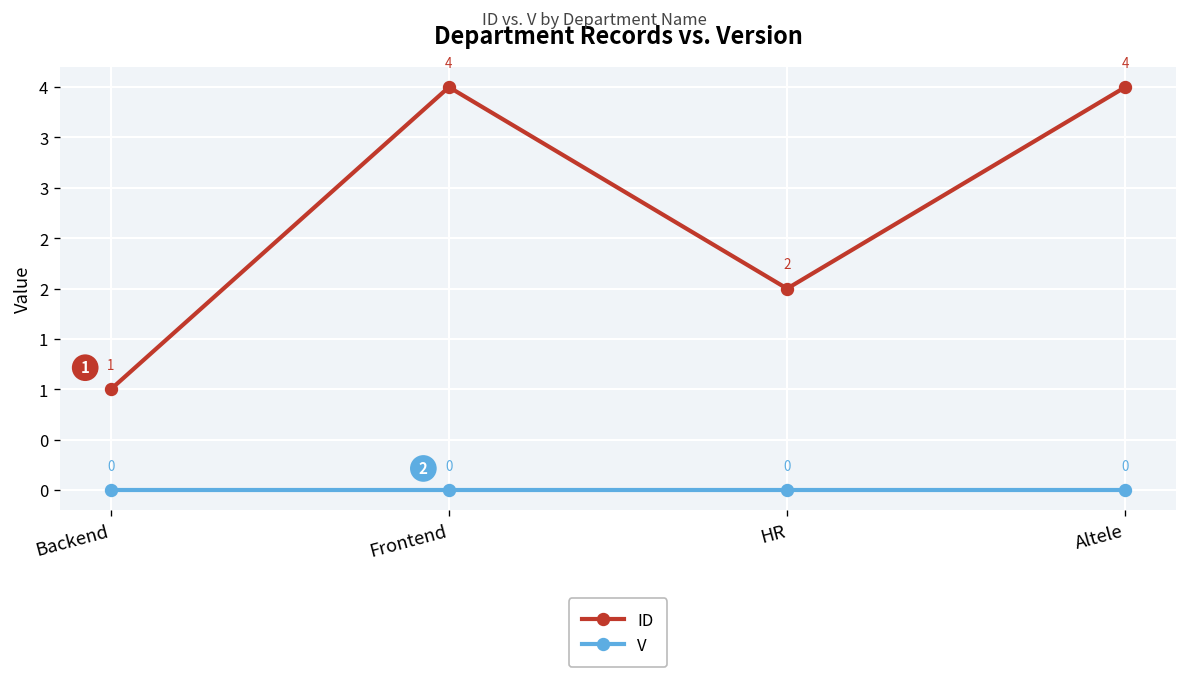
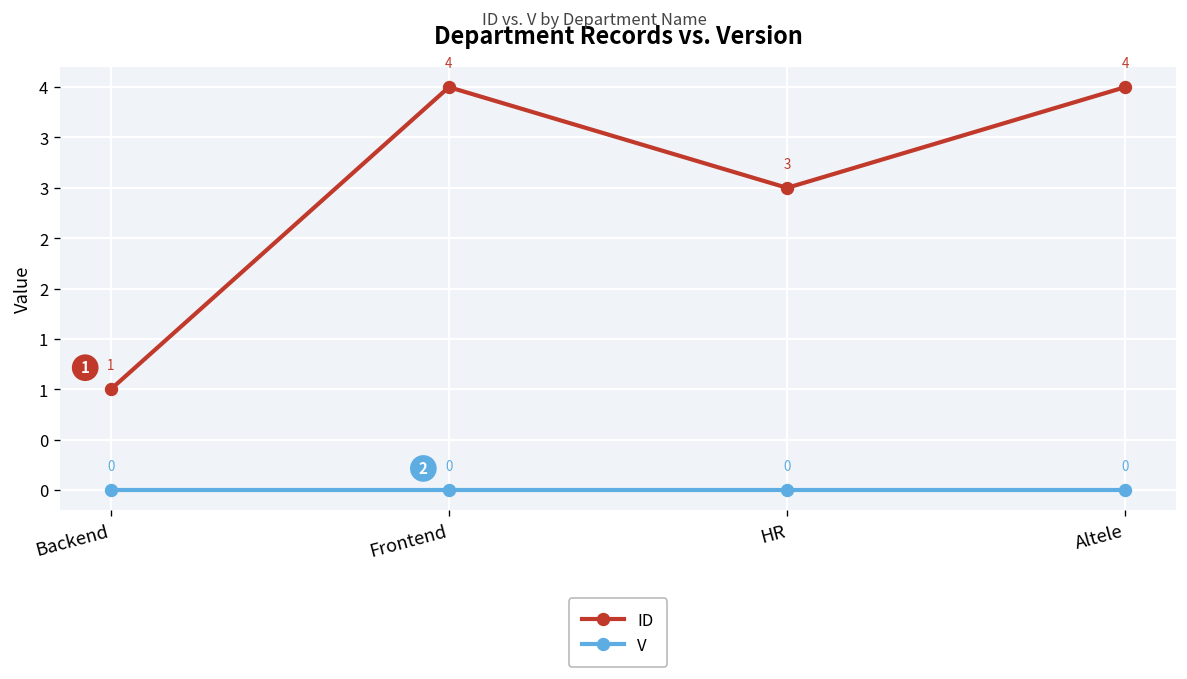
  {
    "ID": {
      "Backend": 1,
      "Frontend": 4,
-     "HR": 2,
+     "HR": 3,
      "Altele": 4
    },
    "V": {
      "Backend": 0,
      "Frontend": 0,
      "HR": 0,
      "Altele": 0
    }
  }
